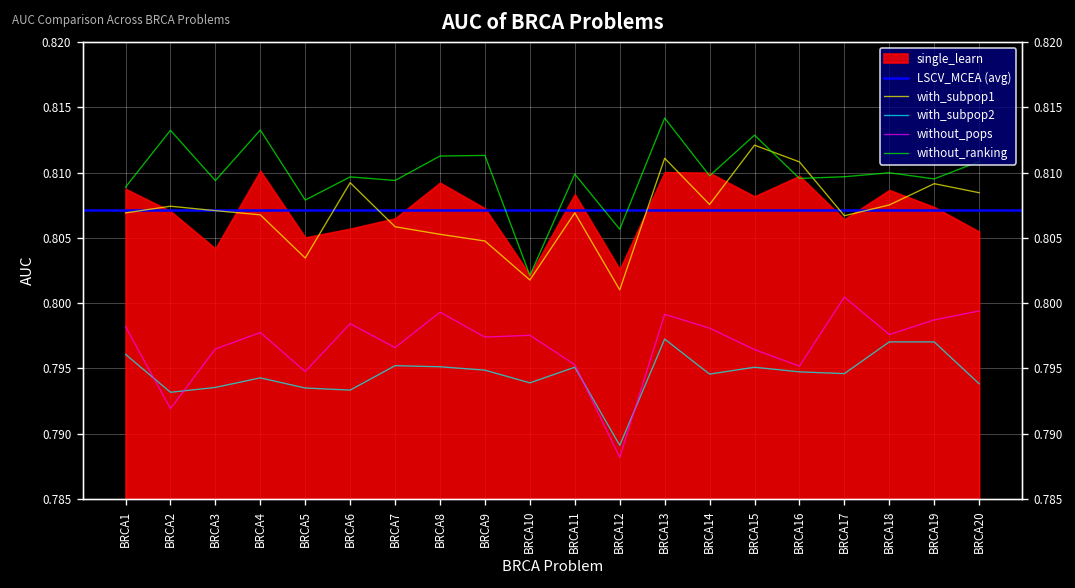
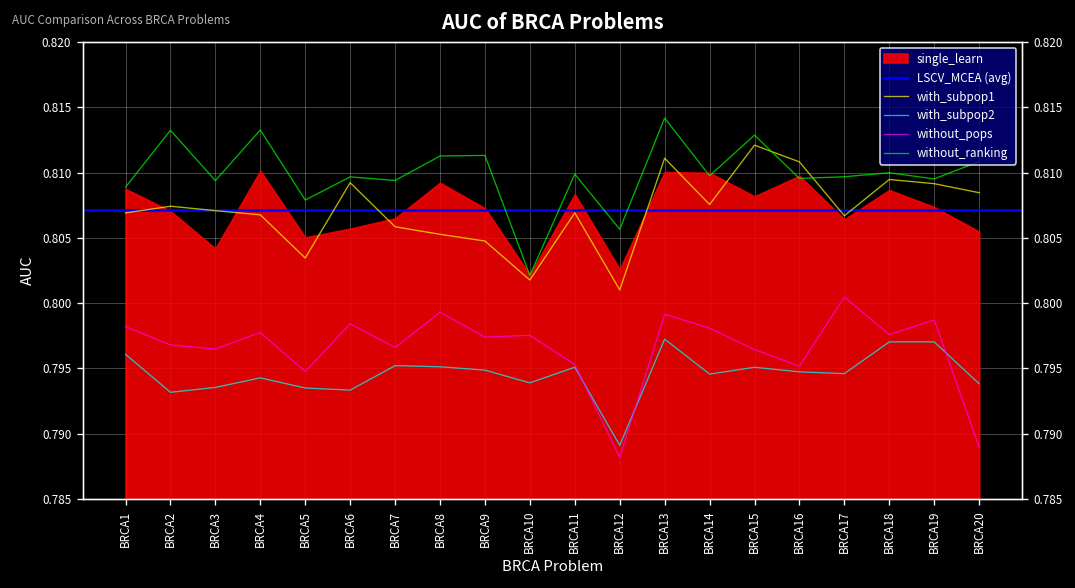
  {
    "single_learn": {
      "BRCA2": 0.8071,
      "BRCA3": 0.8042,
      "BRCA4": 0.8101,
      "BRCA5": 0.8050,
      "BRCA6": 0.8057,
      "BRCA7": 0.8065,
      "BRCA8": 0.8092,
      "BRCA9": 0.8073,
      "BRCA11": 0.8084,
      "BRCA12": 0.8026,
      "BRCA13": 0.8100,
      "BRCA15": 0.8082,
      "BRCA17": 0.8064,
      "BRCA18": 0.8087,
      "BRCA19": 0.8074,
      "BRCA20": 0.8055
    },
    "with_subpop1": {
      "BRCA1": 0.8069,
      "BRCA2": 0.8074,
      "BRCA3": 0.8071,
      "BRCA4": 0.8068,
      "BRCA5": 0.8035,
      "BRCA6": 0.8092,
      "BRCA7": 0.8059,
      "BRCA8": 0.8053,
      "BRCA9": 0.8048,
      "BRCA10": 0.8018,
      "BRCA11": 0.8069,
      "BRCA12": 0.8010,
      "BRCA13": 0.8111,
      "BRCA14": 0.8076,
      "BRCA15": 0.8121,
      "BRCA16": 0.8108,
      "BRCA17": 0.8067,
-     "BRCA18": 0.8075,
+     "BRCA18": 0.8095,
      "BRCA19": 0.8092,
      "BRCA20": 0.8085
    },
    "with_subpop2": {
      "BRCA1": 0.7961,
      "BRCA2": 0.7932,
      "BRCA3": 0.7935,
      "BRCA4": 0.7943,
      "BRCA5": 0.7935,
      "BRCA6": 0.7933,
      "BRCA7": 0.7952,
      "BRCA8": 0.7951,
      "BRCA9": 0.7949,
      "BRCA10": 0.7939,
      "BRCA12": 0.7891,
      "BRCA13": 0.7973,
      "BRCA14": 0.7946,
      "BRCA15": 0.7951,
      "BRCA16": 0.7947,
      "BRCA17": 0.7946,
      "BRCA18": 0.7970,
      "BRCA19": 0.7970,
      "BRCA20": 0.7938
    },
    "without_pops": {
      "BRCA1": 0.7982,
-     "BRCA2": 0.7919,
+     "BRCA2": 0.7968,
      "BRCA3": 0.7965,
      "BRCA4": 0.7978,
      "BRCA5": 0.7948,
      "BRCA6": 0.7984,
      "BRCA7": 0.7966,
      "BRCA8": 0.7993,
      "BRCA9": 0.7974,
      "BRCA10": 0.7975,
      "BRCA12": 0.7882,
      "BRCA13": 0.7991,
      "BRCA14": 0.7981,
      "BRCA15": 0.7964,
      "BRCA16": 0.7952,
      "BRCA17": 0.8005,
      "BRCA18": 0.7976,
      "BRCA19": 0.7987,
-     "BRCA20": 0.7994
+     "BRCA20": 0.7890
    },
    "without_ranking": {
      "BRCA2": 0.8132,
      "BRCA3": 0.8094,
      "BRCA4": 0.8133,
      "BRCA5": 0.8079,
      "BRCA6": 0.8097,
      "BRCA7": 0.8094,
      "BRCA8": 0.8113,
      "BRCA9": 0.8113,
      "BRCA11": 0.8099,
      "BRCA12": 0.8057,
      "BRCA13": 0.8142,
      "BRCA15": 0.8129,
      "BRCA17": 0.8097,
      "BRCA18": 0.8100,
      "BRCA19": 0.8095,
      "BRCA20": 0.8109
    }
  }
